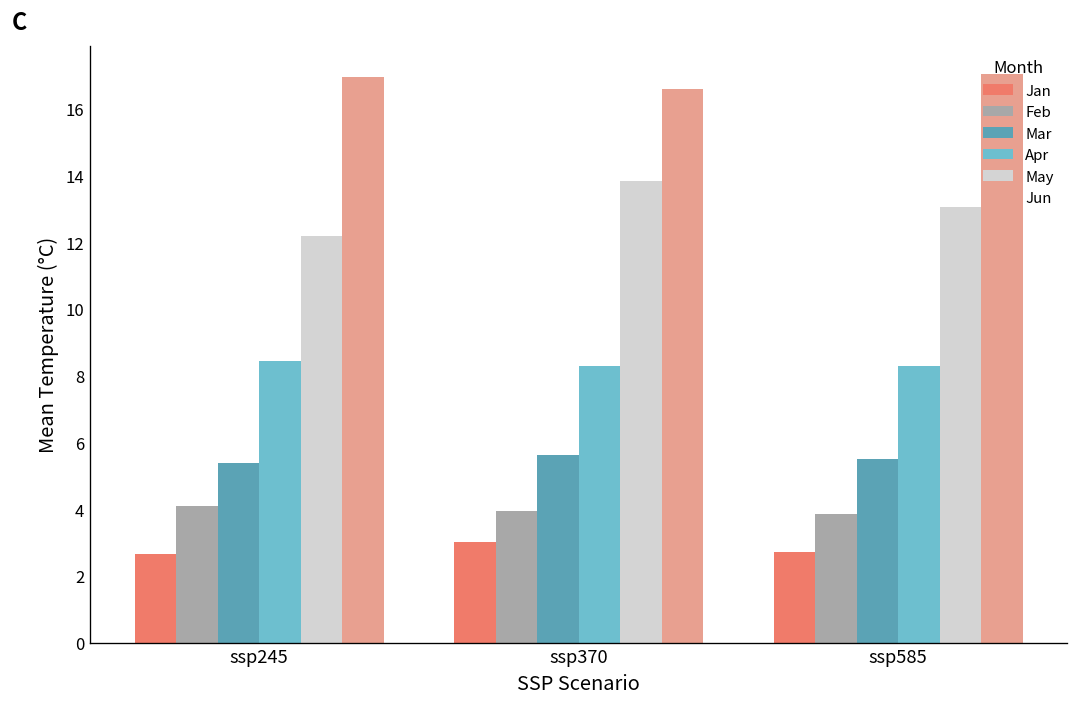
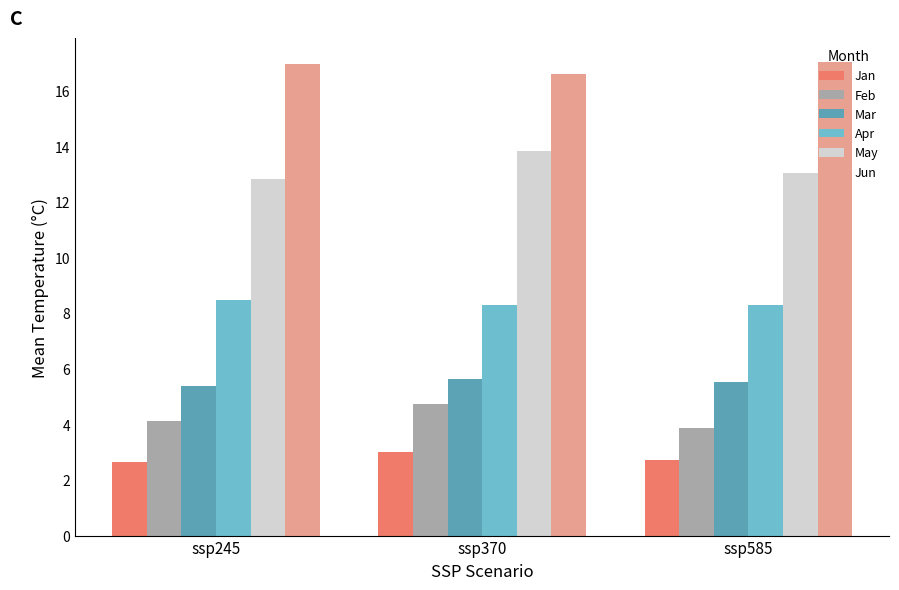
  {
    "Feb": {
      "ssp245": 4.1,
-     "ssp370": 3.9,
+     "ssp370": 4.7,
      "ssp585": 3.9
    },
    "May": {
-     "ssp245": 12.2,
+     "ssp245": 12.8,
      "ssp370": 13.8,
      "ssp585": 13.1
    }
  }
